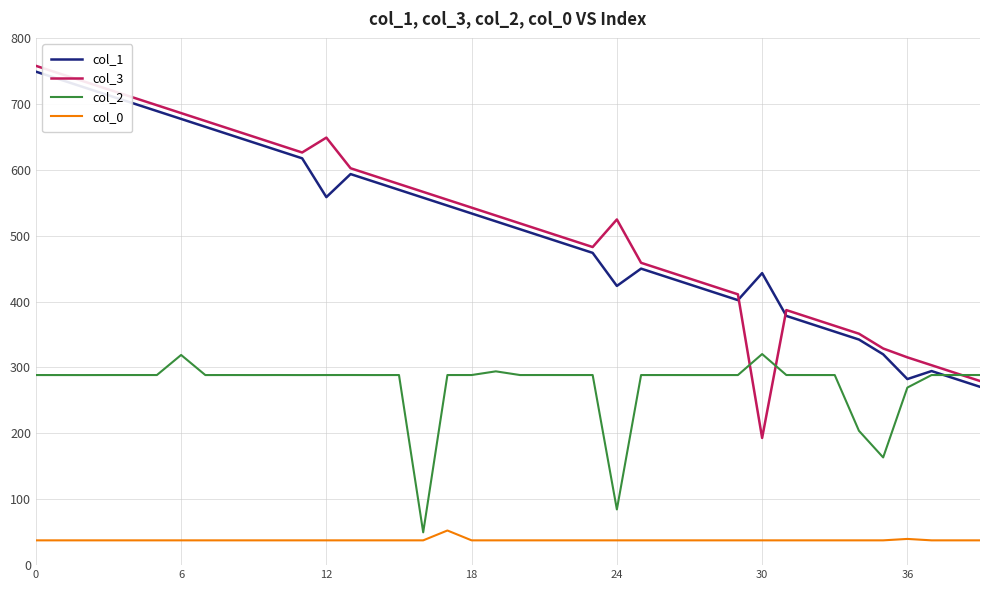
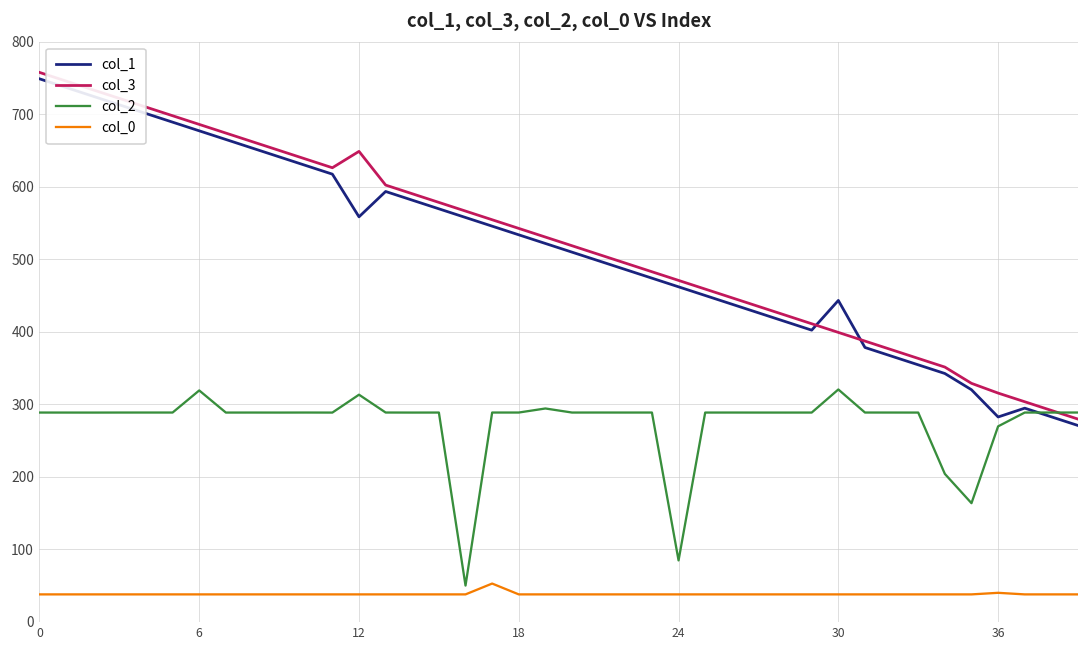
  {
    "col_1": {
      "0": 750,
      "6": 680,
      "12": 560,
      "18": 530,
-     "24": 420,
+     "24": 460,
      "30": 440,
      "36": 280
    },
    "col_3": {
      "0": 760,
      "6": 690,
      "12": 650,
      "18": 540,
-     "24": 520,
-     "30": 190,
+     "24": 470,
+     "30": 400,
      "36": 320
    },
    "col_2": {
      "0": 290,
      "6": 320,
-     "12": 290,
+     "12": 310,
      "18": 290,
      "24": 80,
      "30": 320,
      "36": 270
    },
    "col_0": {
      "0": 40,
      "6": 40,
      "12": 40,
      "18": 40,
      "24": 40,
      "30": 40,
      "36": 40
    }
  }
